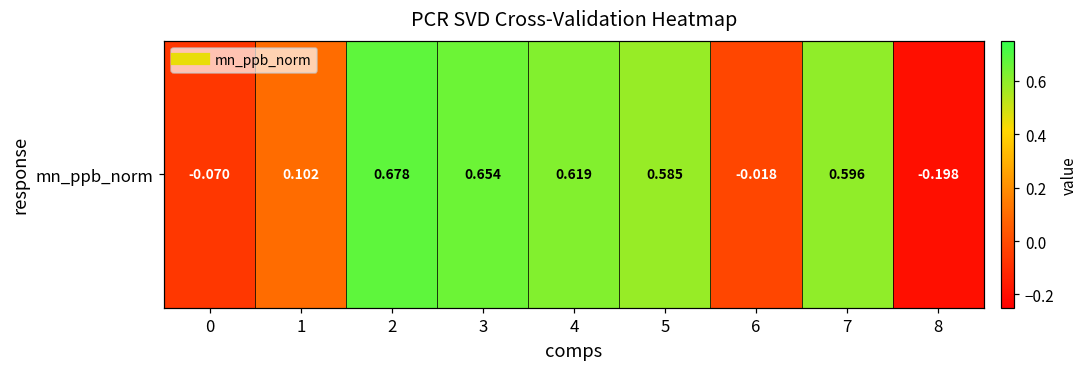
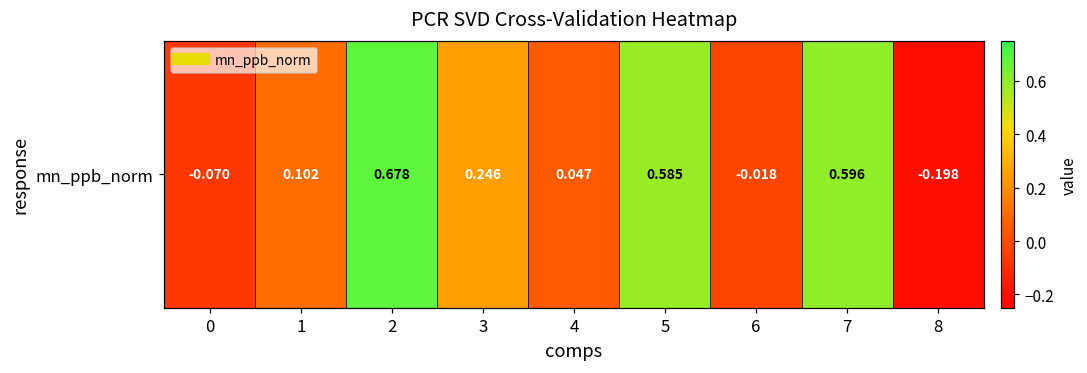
  {
    "mn_ppb_norm": {
      "0": -0.070,
      "1": 0.102,
      "2": 0.678,
-     "3": 0.654,
-     "4": 0.619,
+     "3": 0.246,
+     "4": 0.047,
      "5": 0.585,
      "6": -0.018,
      "7": 0.596,
      "8": -0.198
    }
  }
